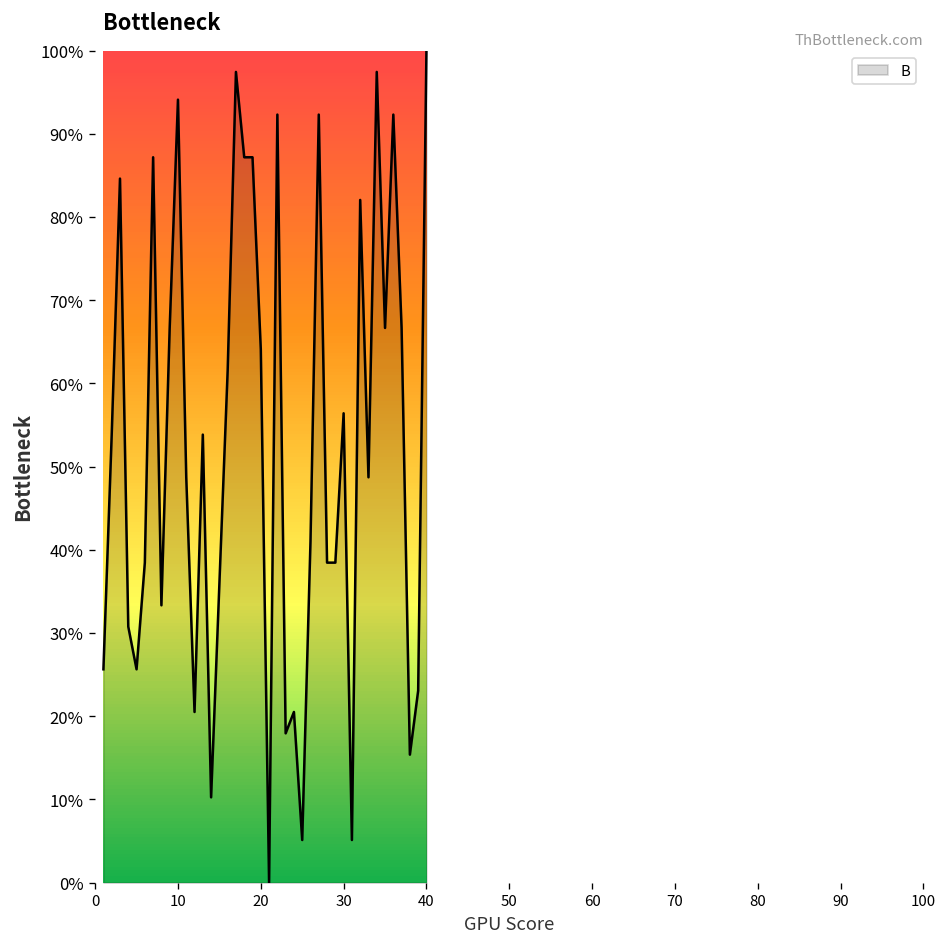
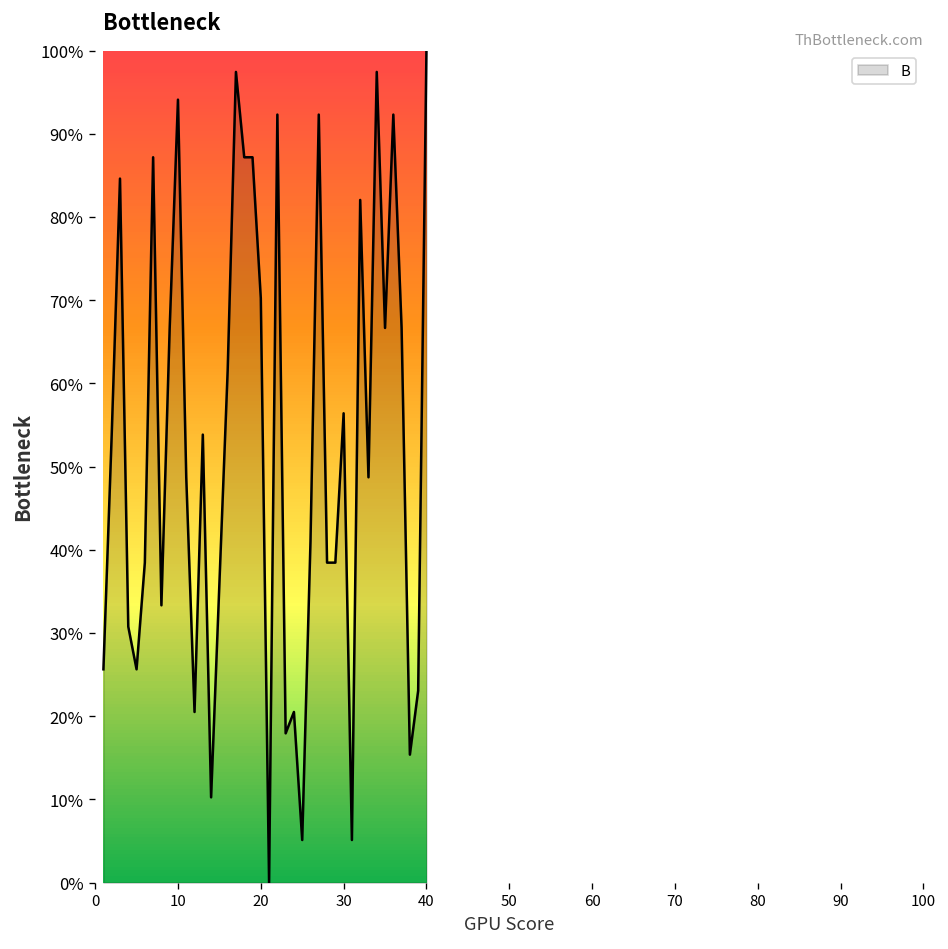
  {
    "10": "94%",
-   "20": "64%",
+   "20": "70%",
    "30": "56%",
    "40": "100%"
  }
